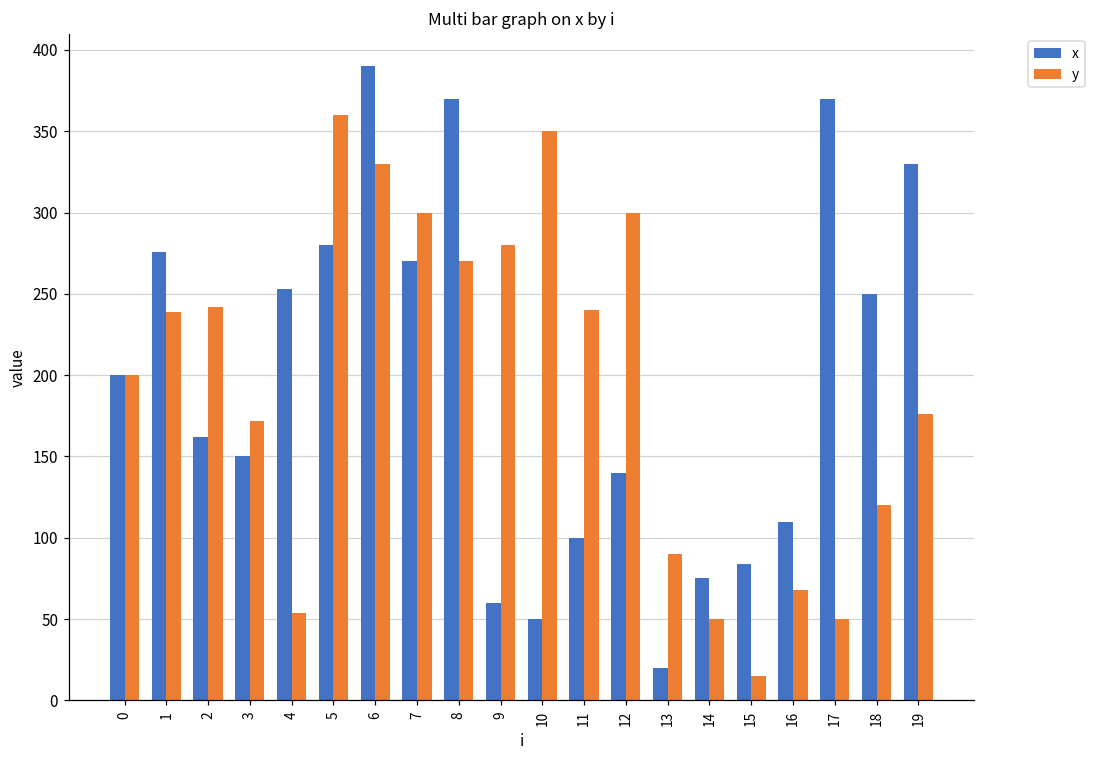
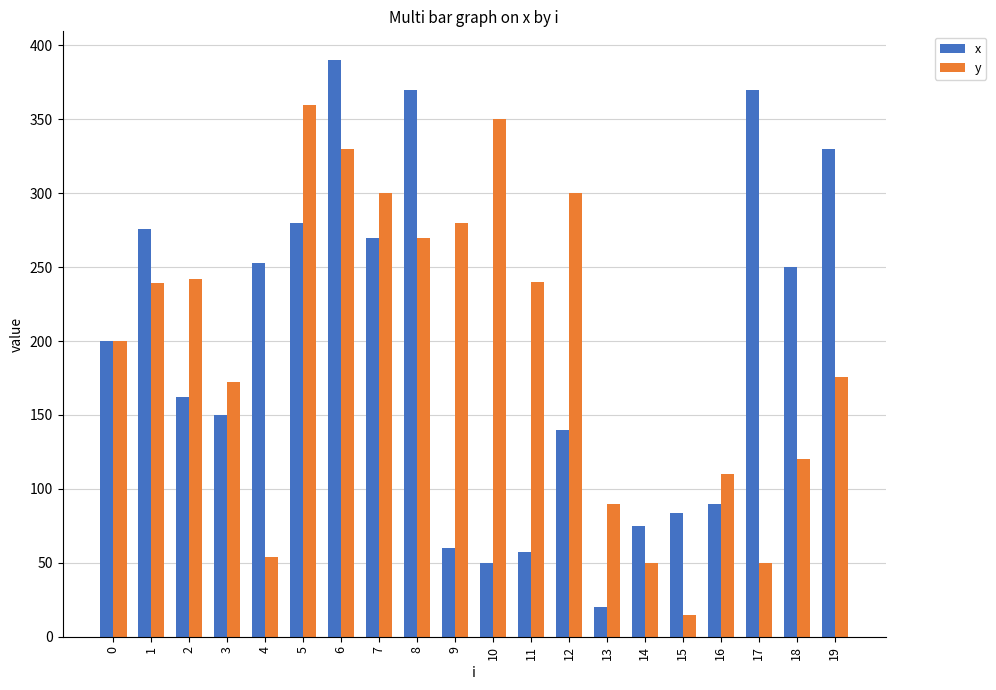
  {
    "x": {
      "0": 200,
      "1": 276,
      "2": 162,
      "3": 150,
      "4": 253,
      "5": 280,
      "6": 390,
      "7": 270,
      "8": 370,
      "9": 60,
      "10": 50,
-     "11": 100,
+     "11": 57,
      "12": 140,
      "13": 20,
      "14": 75,
      "15": 84,
-     "16": 110,
+     "16": 90,
      "17": 370,
      "18": 250,
      "19": 330
    },
    "y": {
      "0": 200,
      "1": 239,
      "2": 242,
      "3": 172,
      "4": 54,
      "5": 360,
      "6": 330,
      "7": 300,
      "8": 270,
      "9": 280,
      "10": 350,
      "11": 240,
      "12": 300,
      "13": 90,
      "14": 50,
      "15": 15,
-     "16": 68,
+     "16": 110,
      "17": 50,
      "18": 120,
      "19": 176
    }
  }
